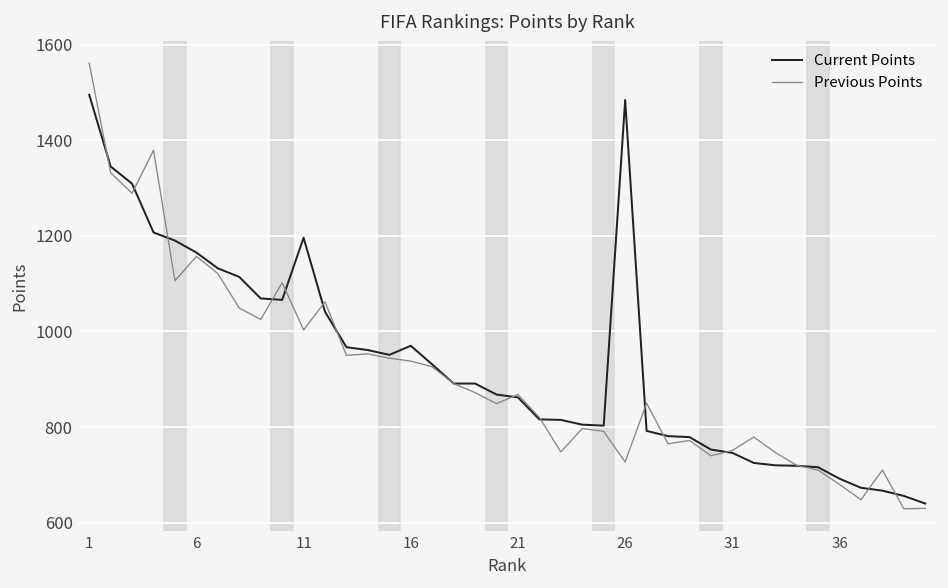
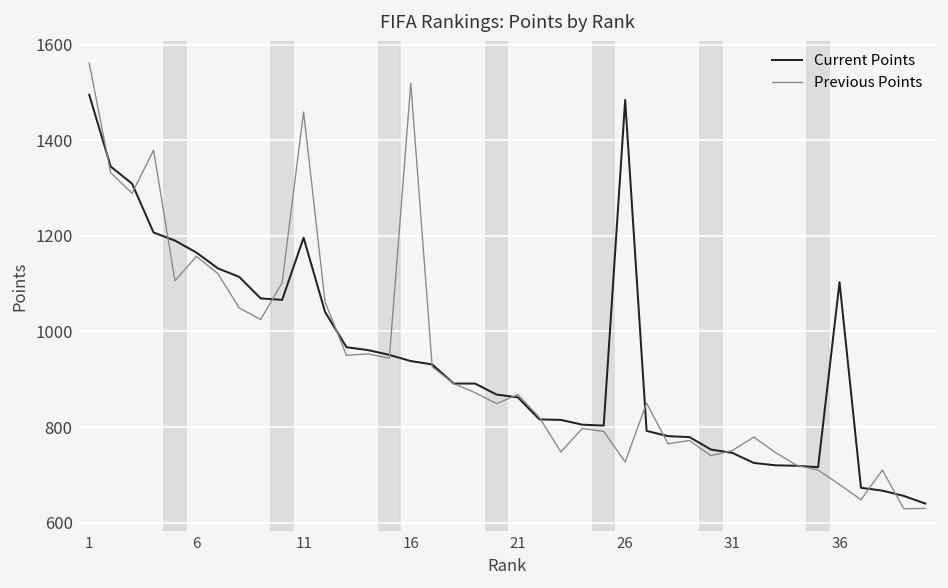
  {
    "Current Points": {
      "1": 1500,
      "6": 1170,
      "11": 1200,
-     "16": 970,
+     "16": 940,
      "26": 1480,
-     "36": 690
+     "36": 1100
    },
    "Previous Points": {
      "1": 1560,
      "6": 1160,
-     "11": 1000,
-     "16": 940,
+     "11": 1460,
+     "16": 1520,
      "26": 730,
      "36": 680
    }
  }
